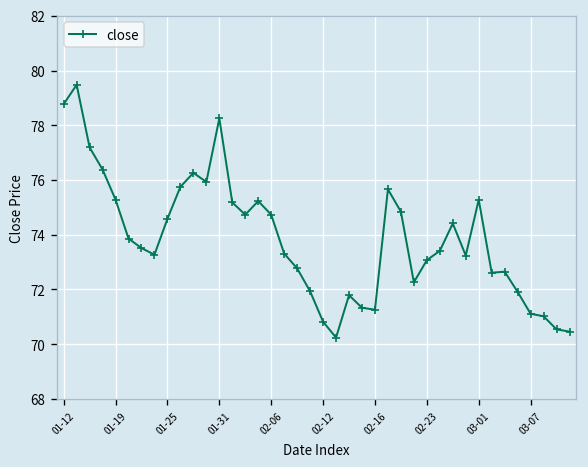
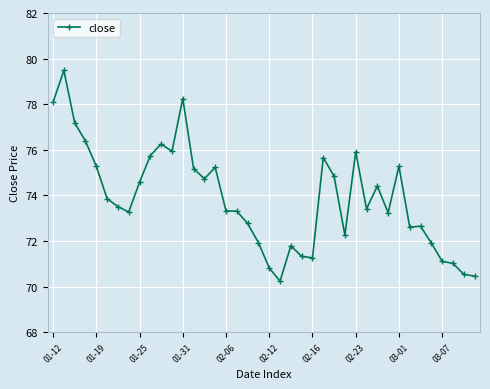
  {
-   "01-12": 78.8,
+   "01-12": 78.1,
    "01-19": 75.3,
    "01-25": 74.6,
    "01-31": 78.3,
-   "02-06": 74.7,
+   "02-06": 73.3,
    "02-12": 70.8,
    "02-16": 71.3,
-   "02-23": 73.1,
+   "02-23": 75.9,
    "03-01": 75.3,
    "03-07": 71.1
  }
